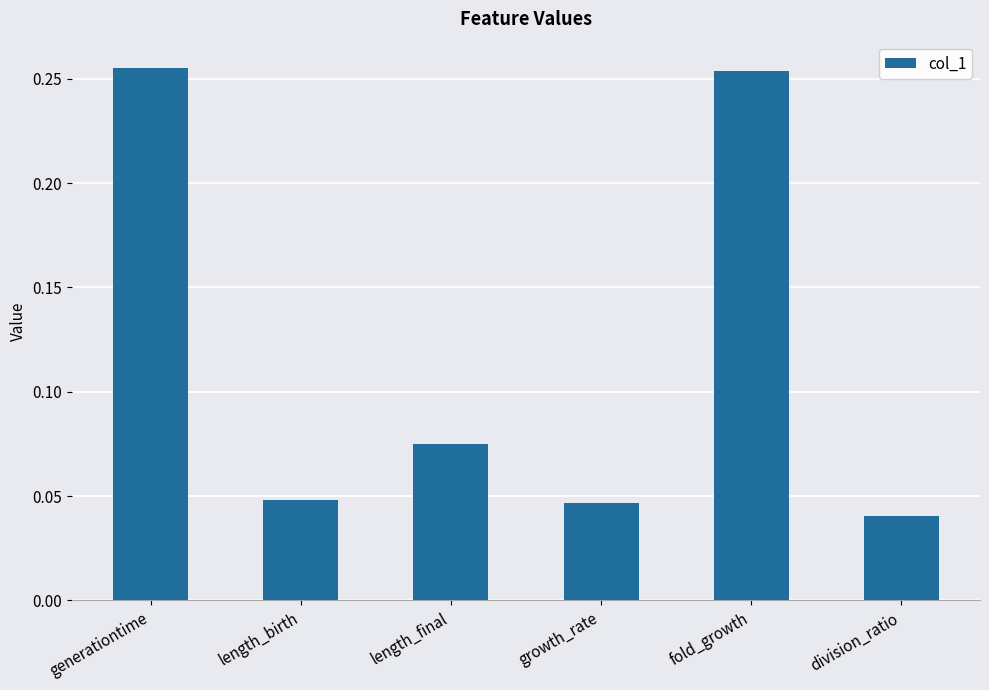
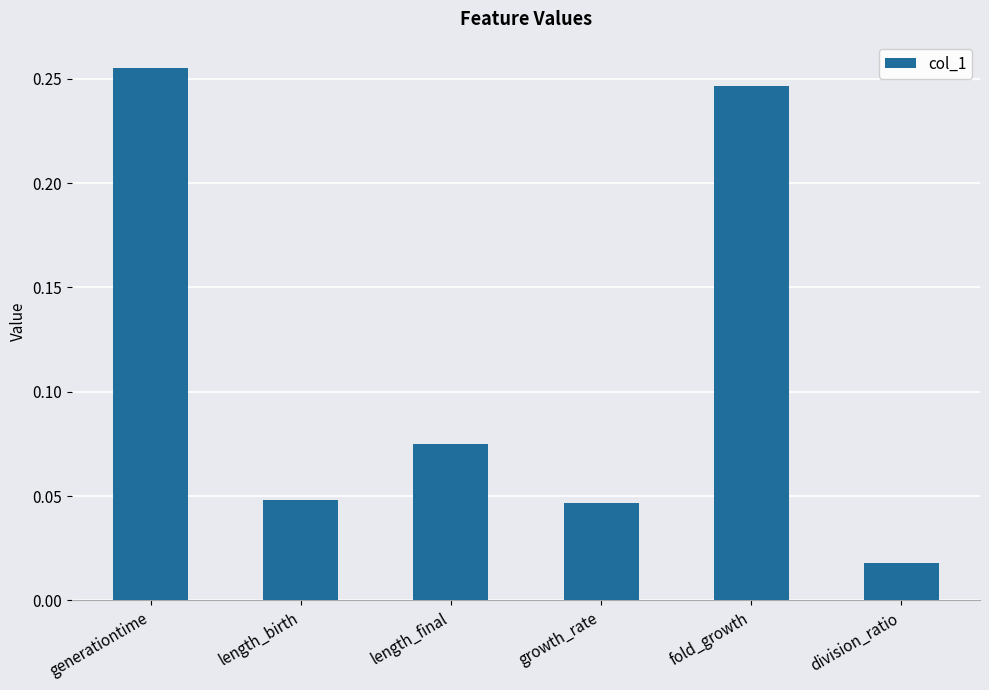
  {
    "generationtime": 0.255,
    "length_birth": 0.048,
    "length_final": 0.075,
    "growth_rate": 0.047,
-   "fold_growth": 0.253,
-   "division_ratio": 0.040
+   "fold_growth": 0.247,
+   "division_ratio": 0.018
  }
